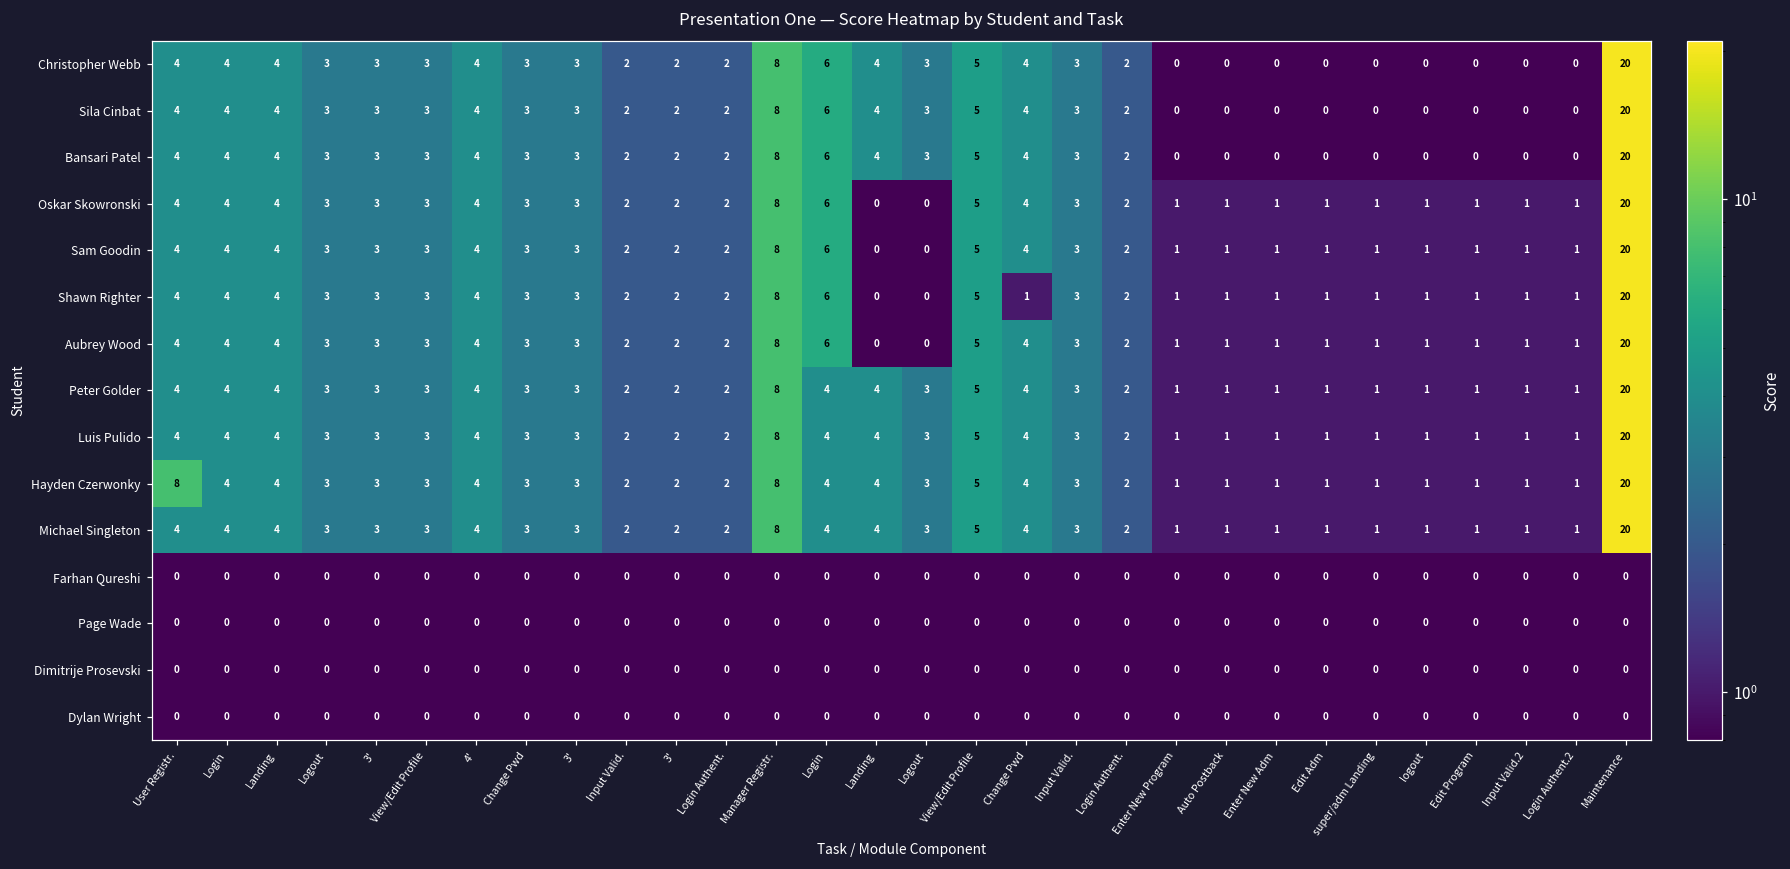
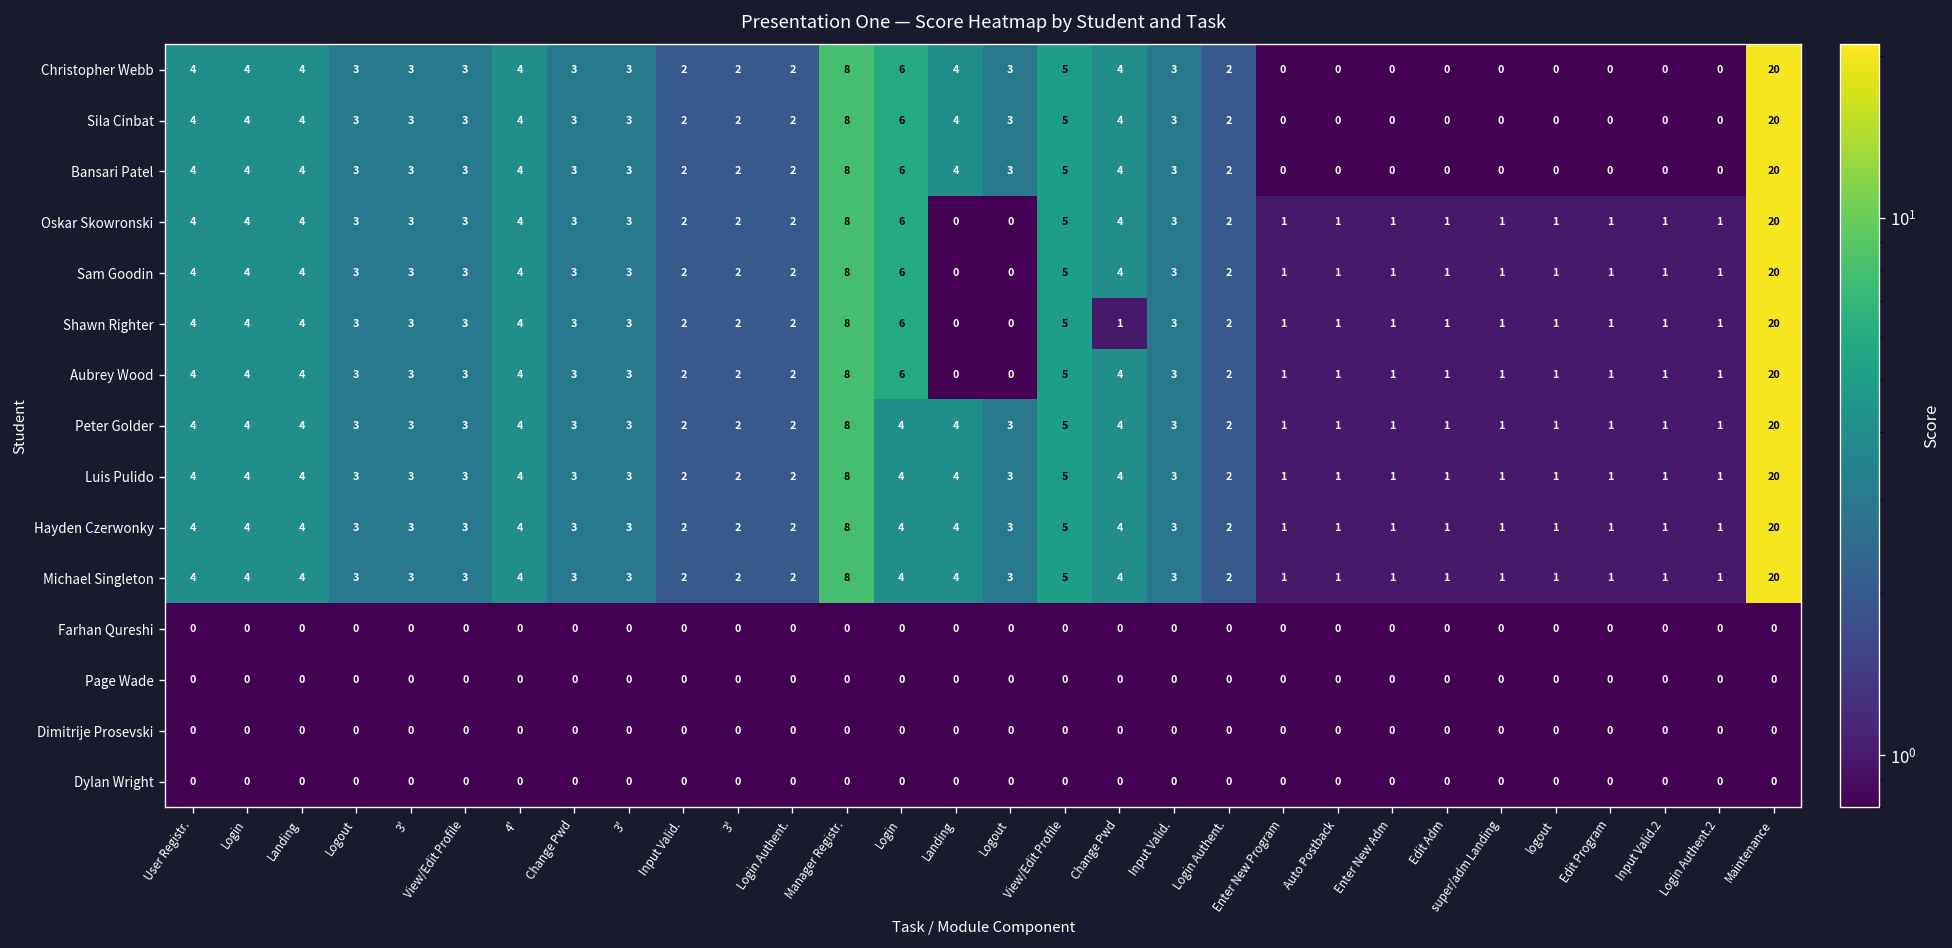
  {
    "Christopher Webb": {
      "User Registr.": 4,
      "4'": 4,
      "Manager Registr.": 8,
      "Enter New Program": 0,
      "Auto Postback": 0,
      "Enter New Adm": 0,
      "Edit Adm": 0,
      "super/adm Landing": 0,
      "logout": 0,
      "Edit Program": 0,
      "Input Valid.2": 0,
      "Login Authent.2": 0,
      "Maintenance": 20
    },
    "Sila Cinbat": {
      "User Registr.": 4,
      "4'": 4,
      "Manager Registr.": 8,
      "Enter New Program": 0,
      "Auto Postback": 0,
      "Enter New Adm": 0,
      "Edit Adm": 0,
      "super/adm Landing": 0,
      "logout": 0,
      "Edit Program": 0,
      "Input Valid.2": 0,
      "Login Authent.2": 0,
      "Maintenance": 20
    },
    "Bansari Patel": {
      "User Registr.": 4,
      "4'": 4,
      "Manager Registr.": 8,
      "Enter New Program": 0,
      "Auto Postback": 0,
      "Enter New Adm": 0,
      "Edit Adm": 0,
      "super/adm Landing": 0,
      "logout": 0,
      "Edit Program": 0,
      "Input Valid.2": 0,
      "Login Authent.2": 0,
      "Maintenance": 20
    },
    "Oskar Skowronski": {
      "User Registr.": 4,
      "4'": 4,
      "Manager Registr.": 8,
      "Enter New Program": 1,
      "Auto Postback": 1,
      "Enter New Adm": 1,
      "Edit Adm": 1,
      "super/adm Landing": 1,
      "logout": 1,
      "Edit Program": 1,
      "Input Valid.2": 1,
      "Login Authent.2": 1,
      "Maintenance": 20
    },
    "Sam Goodin": {
      "User Registr.": 4,
      "4'": 4,
      "Manager Registr.": 8,
      "Enter New Program": 1,
      "Auto Postback": 1,
      "Enter New Adm": 1,
      "Edit Adm": 1,
      "super/adm Landing": 1,
      "logout": 1,
      "Edit Program": 1,
      "Input Valid.2": 1,
      "Login Authent.2": 1,
      "Maintenance": 20
    },
    "Shawn Righter": {
      "User Registr.": 4,
      "4'": 4,
      "Manager Registr.": 8,
      "Enter New Program": 1,
      "Auto Postback": 1,
      "Enter New Adm": 1,
      "Edit Adm": 1,
      "super/adm Landing": 1,
      "logout": 1,
      "Edit Program": 1,
      "Input Valid.2": 1,
      "Login Authent.2": 1,
      "Maintenance": 20
    },
    "Aubrey Wood": {
      "User Registr.": 4,
      "4'": 4,
      "Manager Registr.": 8,
      "Enter New Program": 1,
      "Auto Postback": 1,
      "Enter New Adm": 1,
      "Edit Adm": 1,
      "super/adm Landing": 1,
      "logout": 1,
      "Edit Program": 1,
      "Input Valid.2": 1,
      "Login Authent.2": 1,
      "Maintenance": 20
    },
    "Peter Golder": {
      "User Registr.": 4,
      "4'": 4,
      "Manager Registr.": 8,
      "Enter New Program": 1,
      "Auto Postback": 1,
      "Enter New Adm": 1,
      "Edit Adm": 1,
      "super/adm Landing": 1,
      "logout": 1,
      "Edit Program": 1,
      "Input Valid.2": 1,
      "Login Authent.2": 1,
      "Maintenance": 20
    },
    "Luis Pulido": {
      "User Registr.": 4,
      "4'": 4,
      "Manager Registr.": 8,
      "Enter New Program": 1,
      "Auto Postback": 1,
      "Enter New Adm": 1,
      "Edit Adm": 1,
      "super/adm Landing": 1,
      "logout": 1,
      "Edit Program": 1,
      "Input Valid.2": 1,
      "Login Authent.2": 1,
      "Maintenance": 20
    },
    "Hayden Czerwonky": {
-     "User Registr.": 8,
+     "User Registr.": 4,
      "4'": 4,
      "Manager Registr.": 8,
      "Enter New Program": 1,
      "Auto Postback": 1,
      "Enter New Adm": 1,
      "Edit Adm": 1,
      "super/adm Landing": 1,
      "logout": 1,
      "Edit Program": 1,
      "Input Valid.2": 1,
      "Login Authent.2": 1,
      "Maintenance": 20
    },
    "Michael Singleton": {
      "User Registr.": 4,
      "4'": 4,
      "Manager Registr.": 8,
      "Enter New Program": 1,
      "Auto Postback": 1,
      "Enter New Adm": 1,
      "Edit Adm": 1,
      "super/adm Landing": 1,
      "logout": 1,
      "Edit Program": 1,
      "Input Valid.2": 1,
      "Login Authent.2": 1,
      "Maintenance": 20
    },
    "Farhan Qureshi": {
      "User Registr.": 0,
      "4'": 0,
      "Manager Registr.": 0,
      "Enter New Program": 0,
      "Auto Postback": 0,
      "Enter New Adm": 0,
      "Edit Adm": 0,
      "super/adm Landing": 0,
      "logout": 0,
      "Edit Program": 0,
      "Input Valid.2": 0,
      "Login Authent.2": 0,
      "Maintenance": 0
    },
    "Page Wade": {
      "User Registr.": 0,
      "4'": 0,
      "Manager Registr.": 0,
      "Enter New Program": 0,
      "Auto Postback": 0,
      "Enter New Adm": 0,
      "Edit Adm": 0,
      "super/adm Landing": 0,
      "logout": 0,
      "Edit Program": 0,
      "Input Valid.2": 0,
      "Login Authent.2": 0,
      "Maintenance": 0
    },
    "Dimitrije Prosevski": {
      "User Registr.": 0,
      "4'": 0,
      "Manager Registr.": 0,
      "Enter New Program": 0,
      "Auto Postback": 0,
      "Enter New Adm": 0,
      "Edit Adm": 0,
      "super/adm Landing": 0,
      "logout": 0,
      "Edit Program": 0,
      "Input Valid.2": 0,
      "Login Authent.2": 0,
      "Maintenance": 0
    },
    "Dylan Wright": {
      "User Registr.": 0,
      "4'": 0,
      "Manager Registr.": 0,
      "Enter New Program": 0,
      "Auto Postback": 0,
      "Enter New Adm": 0,
      "Edit Adm": 0,
      "super/adm Landing": 0,
      "logout": 0,
      "Edit Program": 0,
      "Input Valid.2": 0,
      "Login Authent.2": 0,
      "Maintenance": 0
    }
  }
